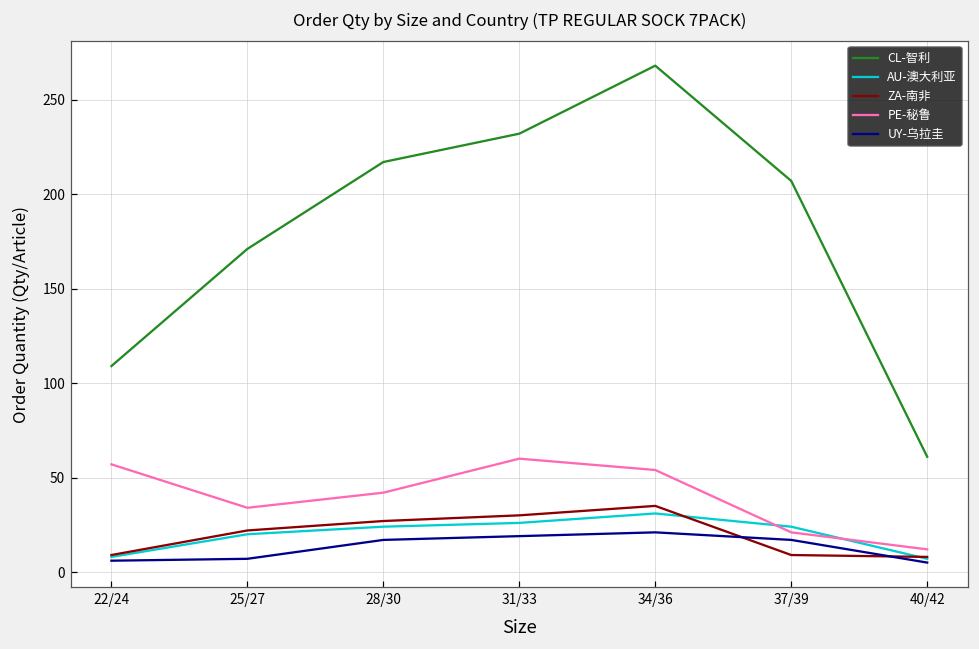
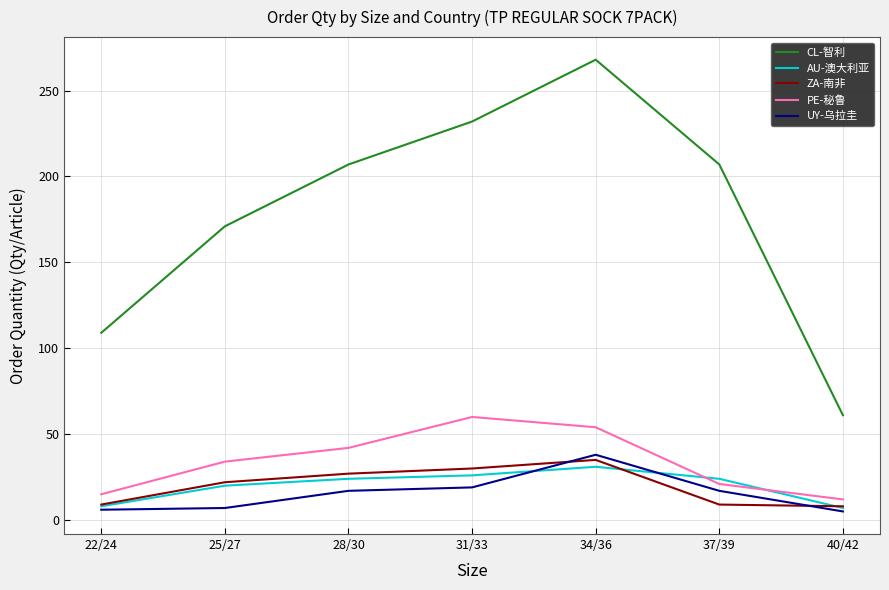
  {
    "CL-智利": {
      "22/24": 109,
      "25/27": 171,
-     "28/30": 217,
+     "28/30": 207,
      "31/33": 232,
      "34/36": 268,
      "37/39": 207,
      "40/42": 61
    },
    "AU-澳大利亚": {
      "25/27": 20,
      "28/30": 24,
      "31/33": 26,
      "34/36": 31,
      "37/39": 24
    },
    "ZA-南非": {
      "25/27": 22,
      "28/30": 27,
      "31/33": 30,
      "34/36": 35,
      "37/39": 9
    },
    "PE-秘鲁": {
-     "22/24": 57,
+     "22/24": 15,
      "25/27": 34,
      "28/30": 42,
      "31/33": 60,
      "34/36": 54,
      "37/39": 21,
      "40/42": 12
    },
    "UY-乌拉圭": {
      "22/24": 6,
      "25/27": 7,
      "28/30": 17,
      "31/33": 19,
-     "34/36": 21,
+     "34/36": 38,
      "37/39": 17,
      "40/42": 5
    }
  }
